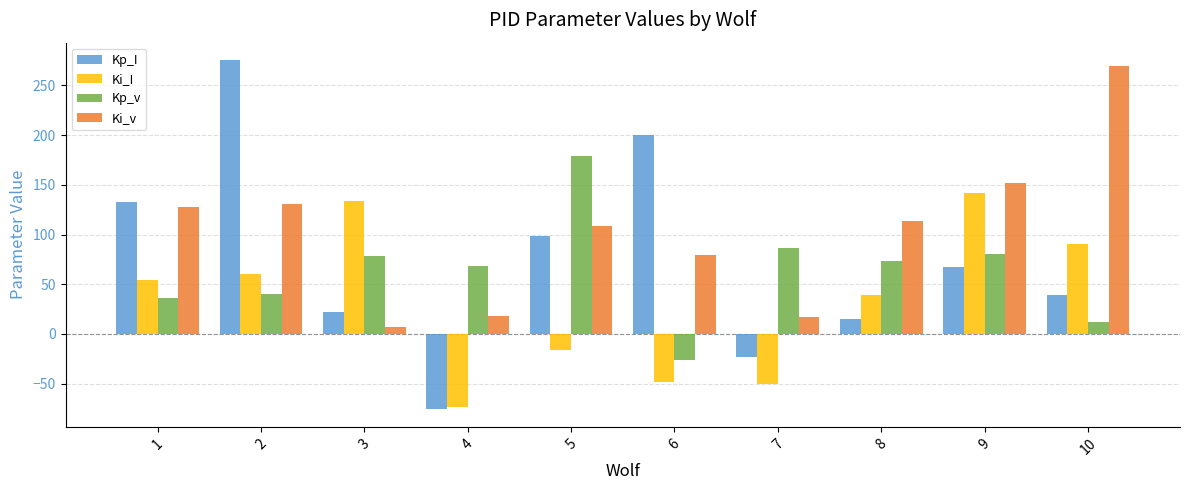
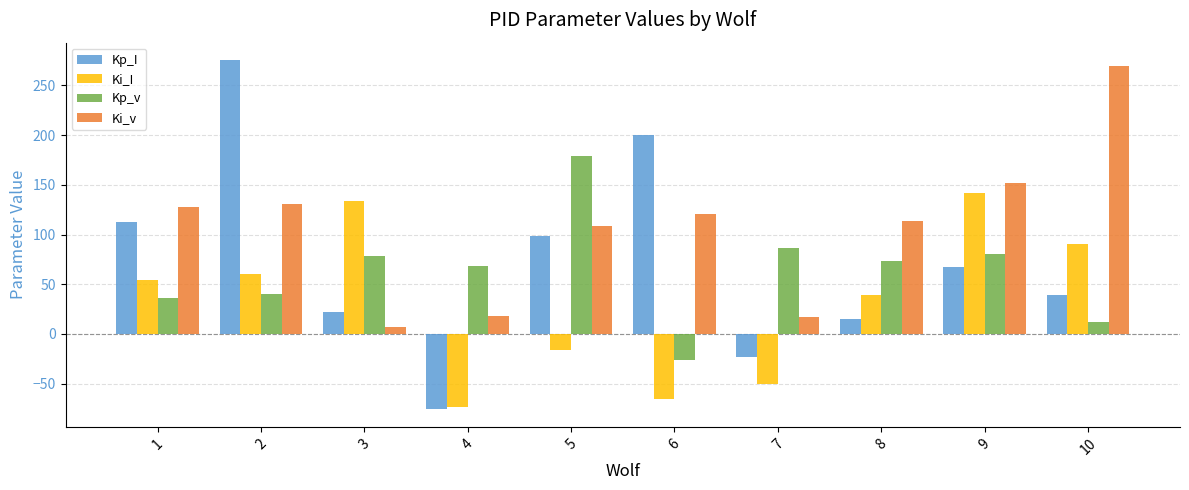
  {
    "Kp_I": {
-     "1": 130,
+     "1": 110,
      "2": 280,
      "3": 20,
      "4": -80,
      "5": 100,
      "6": 200,
      "7": -20,
      "8": 20,
      "9": 70,
      "10": 40
    },
    "Ki_I": {
      "1": 50,
      "2": 60,
      "3": 130,
      "4": -70,
      "5": -20,
-     "6": -50,
+     "6": -70,
      "7": -50,
      "8": 40,
      "9": 140,
      "10": 90
    },
    "Kp_v": {
      "1": 40,
      "2": 40,
      "3": 80,
      "4": 70,
      "5": 180,
      "6": -30,
      "7": 90,
      "8": 70,
      "9": 80,
      "10": 10
    },
    "Ki_v": {
      "1": 130,
      "2": 130,
      "3": 10,
      "4": 20,
      "5": 110,
-     "6": 80,
+     "6": 120,
      "7": 20,
      "8": 110,
      "9": 150,
      "10": 270
    }
  }
